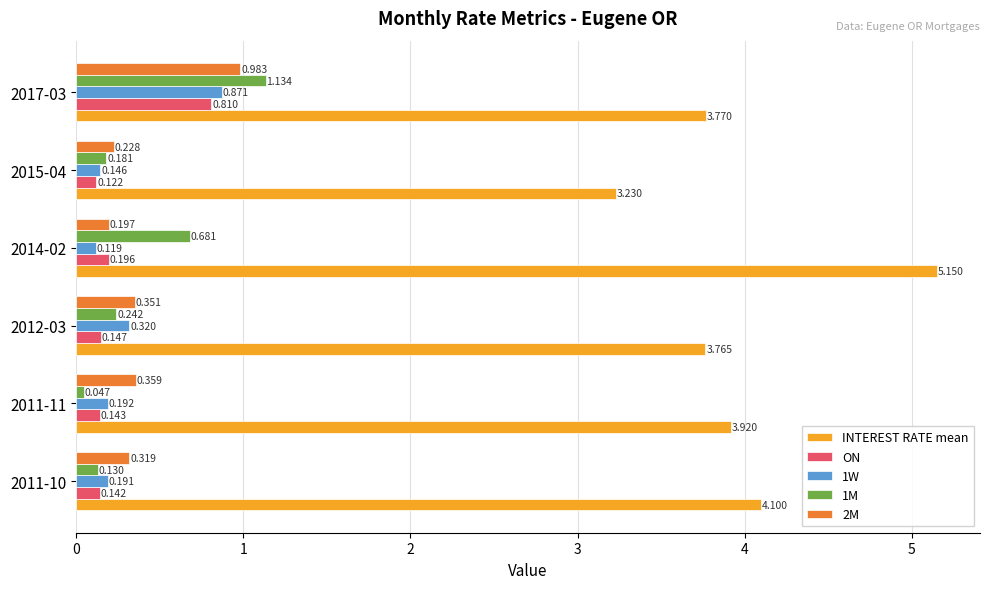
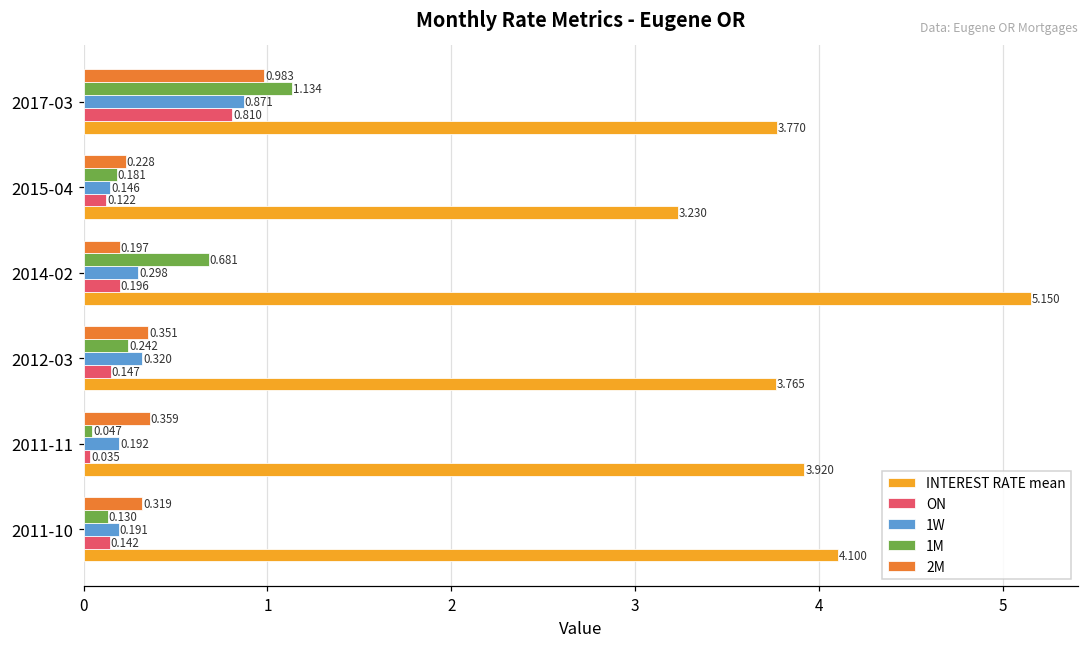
  {
    "ON": {
      "2017-03": 0.810,
      "2015-04": 0.122,
      "2014-02": 0.196,
      "2012-03": 0.147,
-     "2011-11": 0.143,
+     "2011-11": 0.035,
      "2011-10": 0.142
    },
    "1W": {
      "2017-03": 0.871,
      "2015-04": 0.146,
-     "2014-02": 0.119,
+     "2014-02": 0.298,
      "2012-03": 0.320,
      "2011-11": 0.192,
      "2011-10": 0.191
    },
    "1M": {
      "2017-03": 1.134,
      "2015-04": 0.181,
      "2014-02": 0.681,
      "2012-03": 0.242,
      "2011-11": 0.047,
      "2011-10": 0.130
    }
  }
